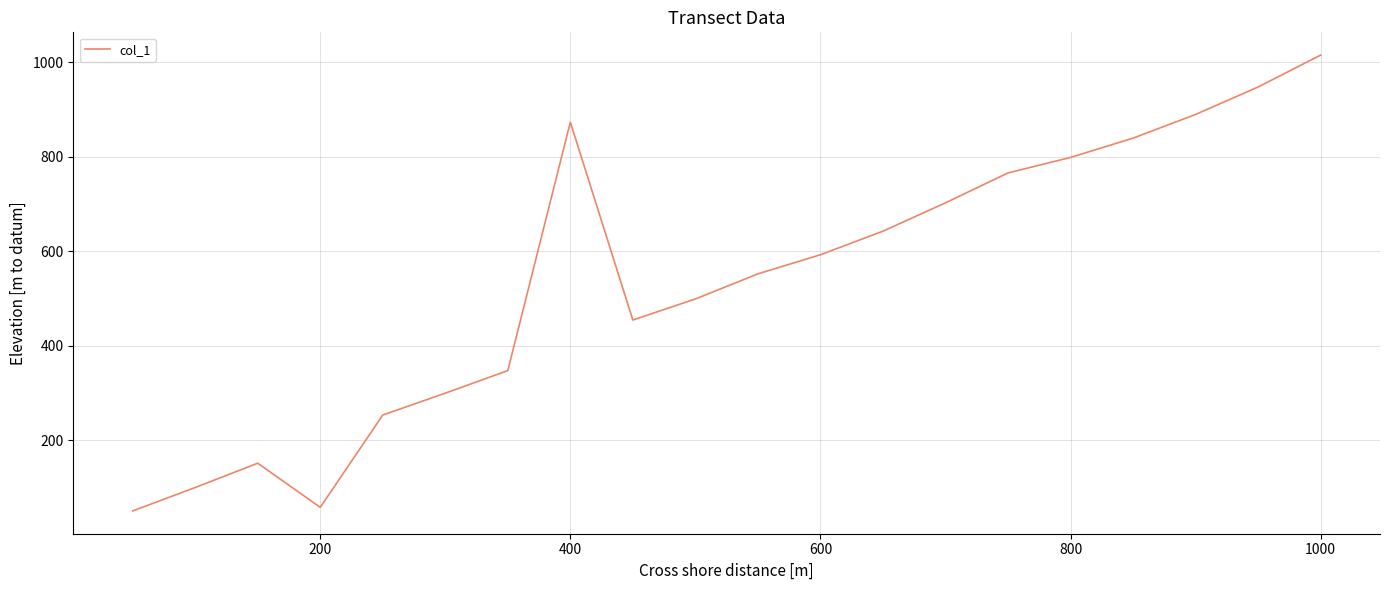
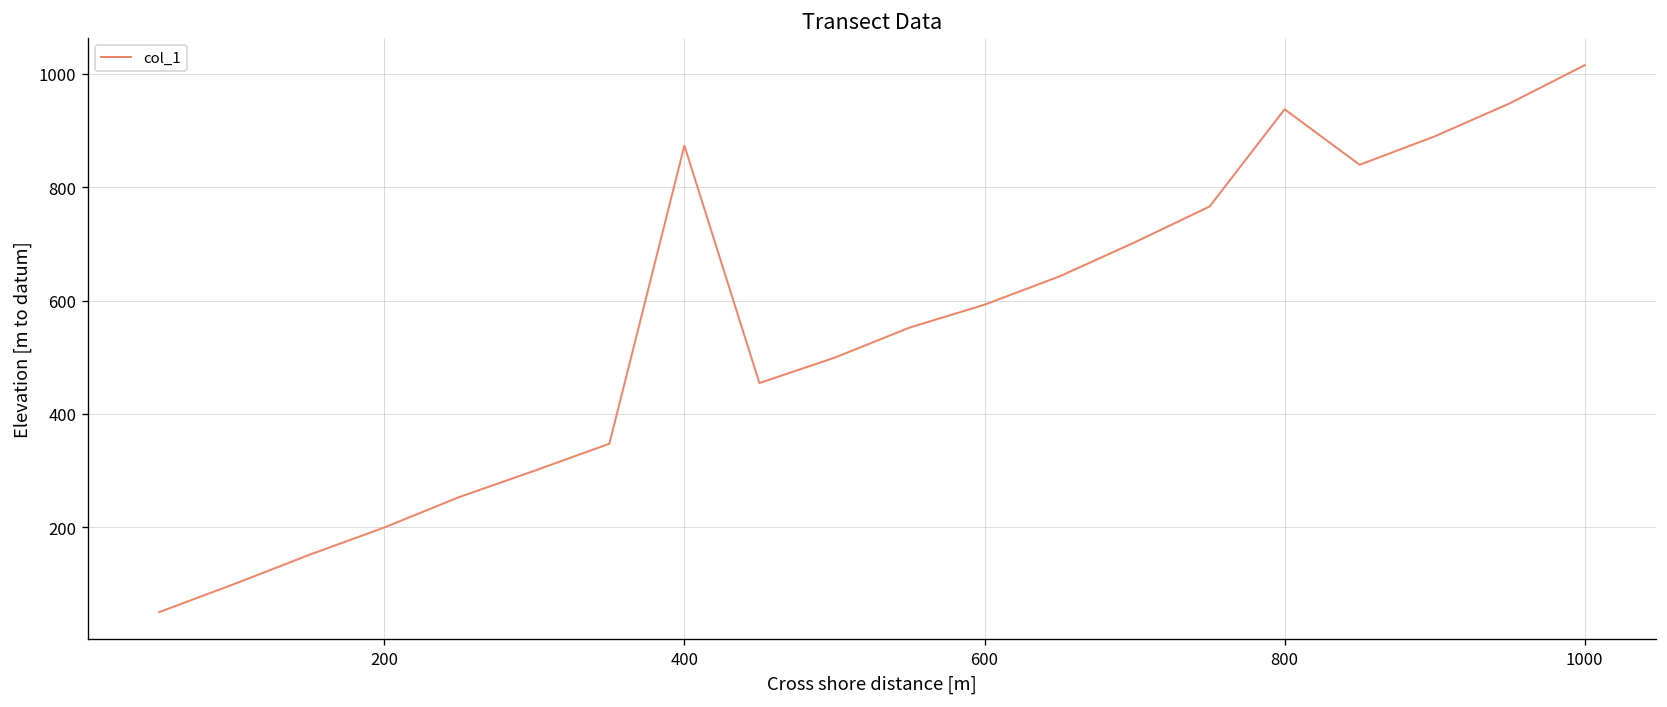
  {
-   "200": 60,
+   "200": 200,
    "400": 870,
    "600": 590,
-   "800": 800,
+   "800": 940,
    "1000": 1020
  }
